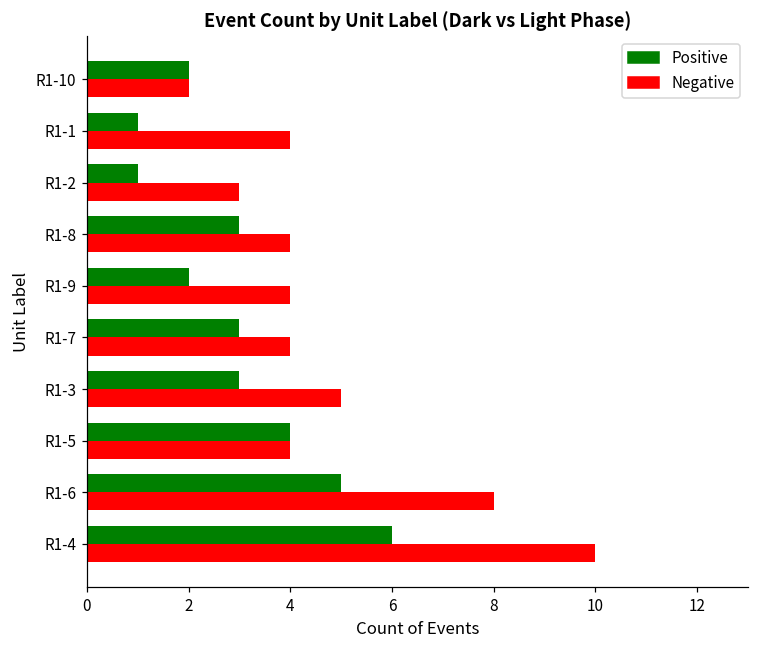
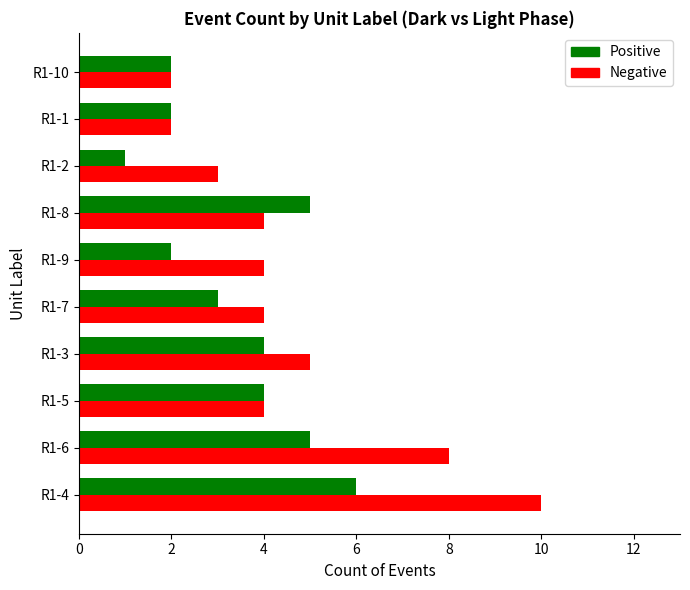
  {
    "Positive": {
      "R1-10": 2,
-     "R1-1": 1,
+     "R1-1": 2,
      "R1-2": 1,
-     "R1-8": 3,
+     "R1-8": 5,
      "R1-9": 2,
      "R1-7": 3,
-     "R1-3": 3,
+     "R1-3": 4,
      "R1-5": 4,
      "R1-6": 5,
      "R1-4": 6
    },
    "Negative": {
      "R1-10": 2,
-     "R1-1": 4,
+     "R1-1": 2,
      "R1-2": 3,
      "R1-8": 4,
      "R1-9": 4,
      "R1-7": 4,
      "R1-3": 5,
      "R1-5": 4,
      "R1-6": 8,
      "R1-4": 10
    }
  }
